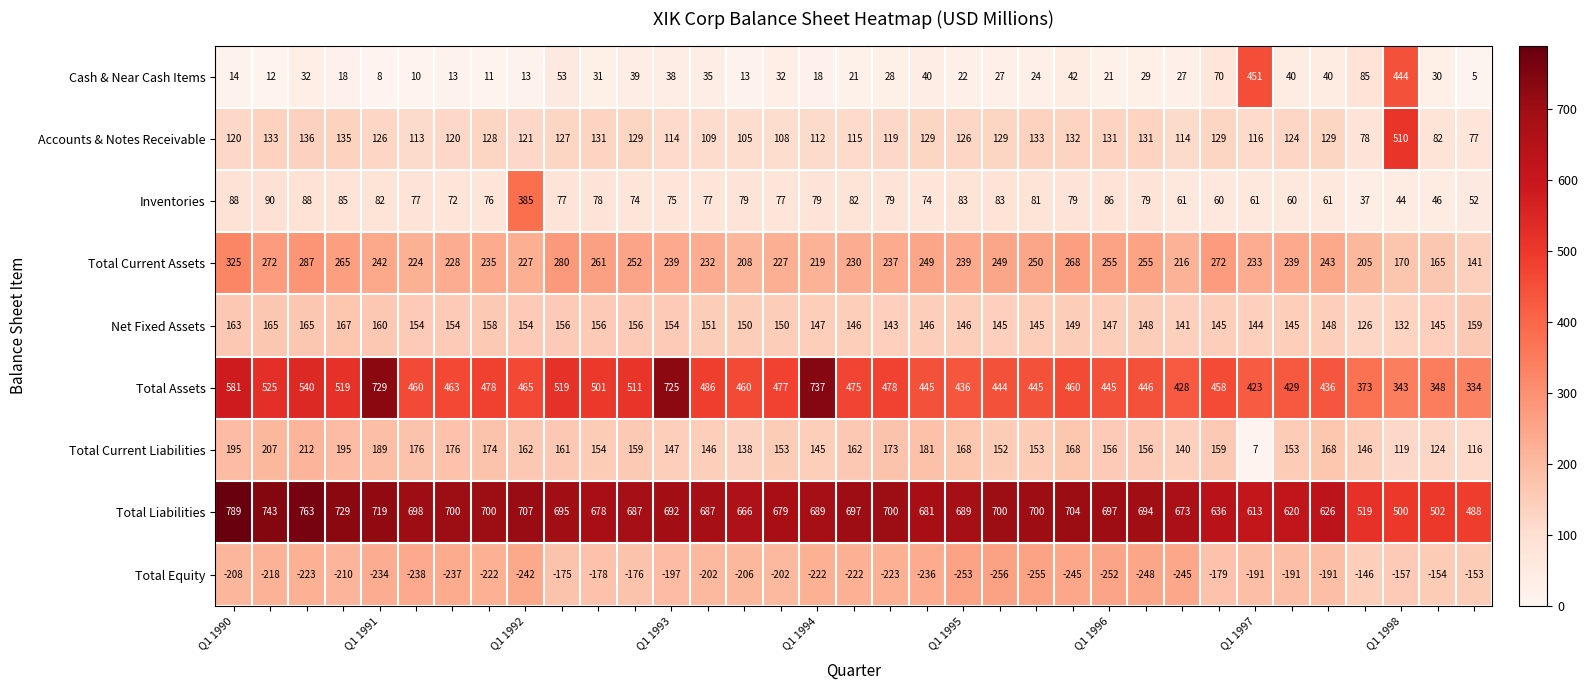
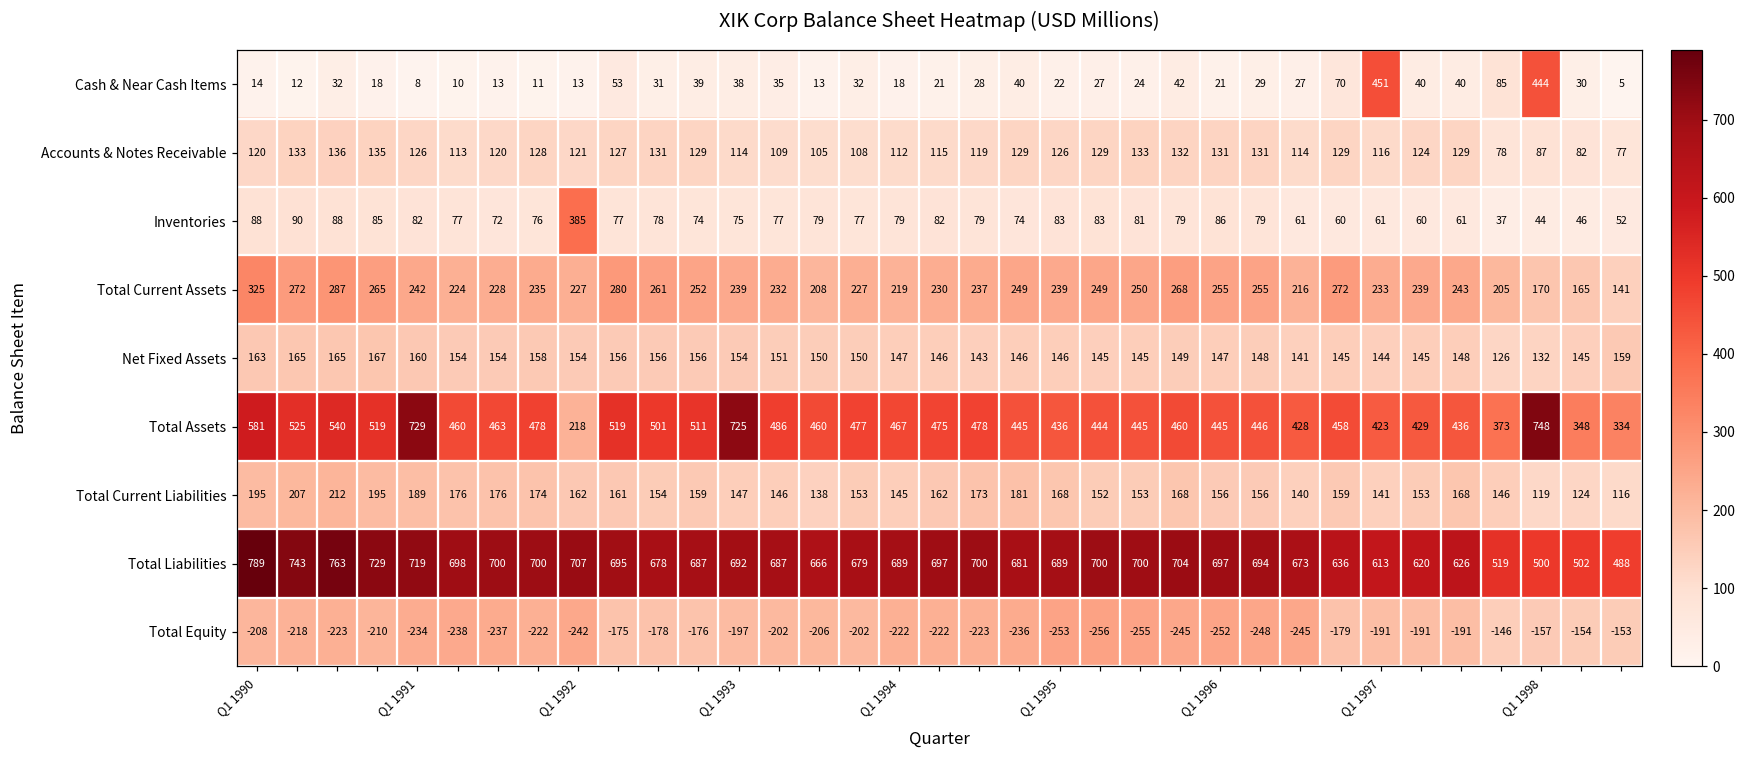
  {
    "Cash & Near Cash Items": {
      "Q1 1990": 14,
      "Q1 1991": 8,
      "Q1 1992": 13,
      "Q1 1993": 38,
      "Q1 1994": 18,
      "Q1 1995": 22,
      "Q1 1996": 21,
      "Q1 1997": 451,
      "Q1 1998": 444
    },
    "Accounts & Notes Receivable": {
      "Q1 1990": 120,
      "Q1 1991": 126,
      "Q1 1992": 121,
      "Q1 1993": 114,
      "Q1 1994": 112,
      "Q1 1995": 126,
      "Q1 1996": 131,
      "Q1 1997": 116,
-     "Q1 1998": 510
+     "Q1 1998": 87
    },
    "Inventories": {
      "Q1 1990": 88,
      "Q1 1991": 82,
      "Q1 1992": 385,
      "Q1 1993": 75,
      "Q1 1994": 79,
      "Q1 1995": 83,
      "Q1 1996": 86,
      "Q1 1997": 61,
      "Q1 1998": 44
    },
    "Total Current Assets": {
      "Q1 1990": 325,
      "Q1 1991": 242,
      "Q1 1992": 227,
      "Q1 1993": 239,
      "Q1 1994": 219,
      "Q1 1995": 239,
      "Q1 1996": 255,
      "Q1 1997": 233,
      "Q1 1998": 170
    },
    "Net Fixed Assets": {
      "Q1 1990": 163,
      "Q1 1991": 160,
      "Q1 1992": 154,
      "Q1 1993": 154,
      "Q1 1994": 147,
      "Q1 1995": 146,
      "Q1 1996": 147,
      "Q1 1997": 144,
      "Q1 1998": 132
    },
    "Total Assets": {
      "Q1 1990": 581,
      "Q1 1991": 729,
-     "Q1 1992": 465,
+     "Q1 1992": 218,
      "Q1 1993": 725,
-     "Q1 1994": 737,
+     "Q1 1994": 467,
      "Q1 1995": 436,
      "Q1 1996": 445,
      "Q1 1997": 423,
-     "Q1 1998": 343
+     "Q1 1998": 748
    },
    "Total Current Liabilities": {
      "Q1 1990": 195,
      "Q1 1991": 189,
      "Q1 1992": 162,
      "Q1 1993": 147,
      "Q1 1994": 145,
      "Q1 1995": 168,
      "Q1 1996": 156,
-     "Q1 1997": 7,
+     "Q1 1997": 141,
      "Q1 1998": 119
    },
    "Total Liabilities": {
      "Q1 1990": 789,
      "Q1 1991": 719,
      "Q1 1992": 707,
      "Q1 1993": 692,
      "Q1 1994": 689,
      "Q1 1995": 689,
      "Q1 1996": 697,
      "Q1 1997": 613,
      "Q1 1998": 500
    },
    "Total Equity": {
      "Q1 1990": -208,
      "Q1 1991": -234,
      "Q1 1992": -242,
      "Q1 1993": -197,
      "Q1 1994": -222,
      "Q1 1995": -253,
      "Q1 1996": -252,
      "Q1 1997": -191,
      "Q1 1998": -157
    }
  }
